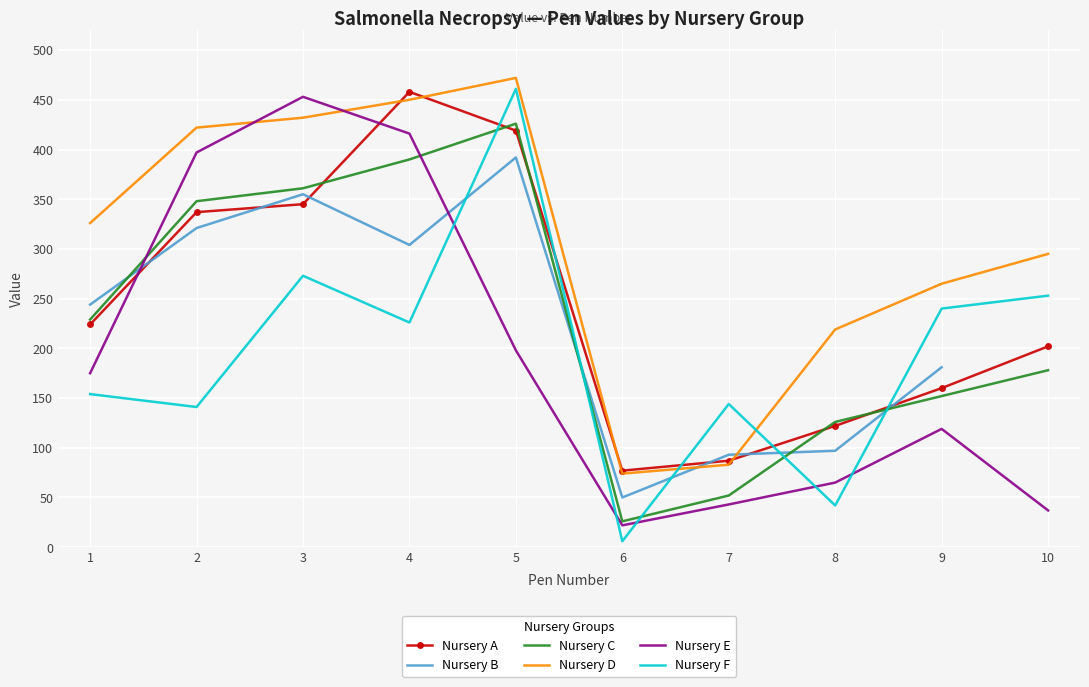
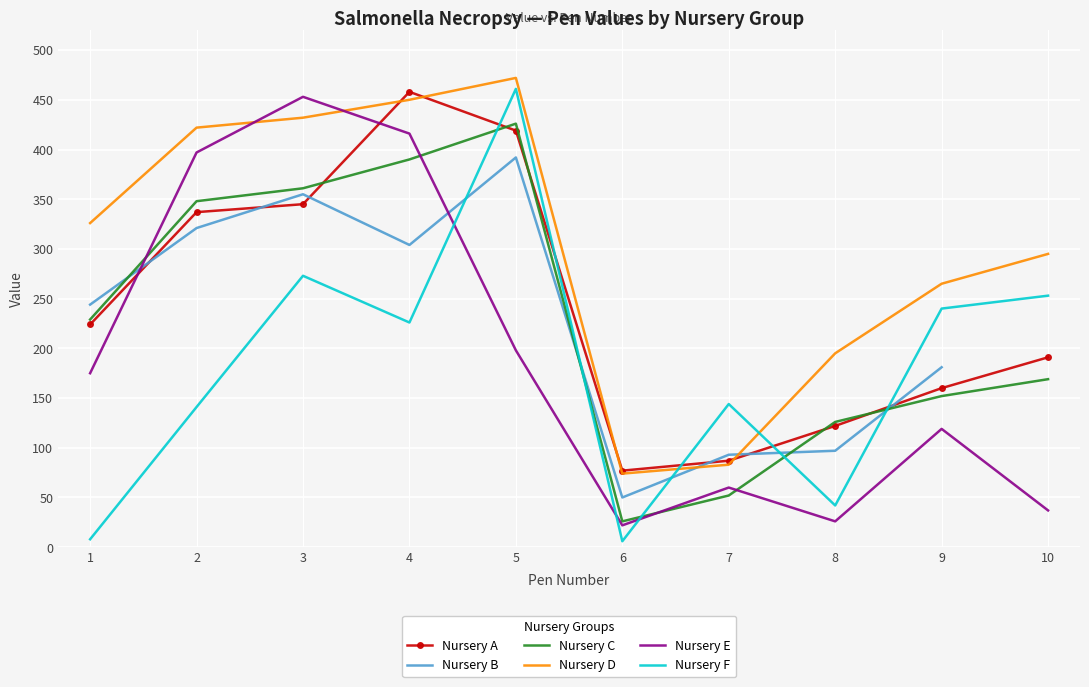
  {
    "Nursery A": {
      "1": 220,
      "2": 340,
      "3": 350,
      "4": 460,
      "5": 420,
      "6": 80,
      "7": 90,
      "8": 120,
      "9": 160,
-     "10": 200
+     "10": 190
    },
    "Nursery B": {
      "1": 240,
      "2": 320,
      "3": 360,
      "4": 300,
      "5": 390,
      "6": 50,
      "7": 90,
      "8": 100,
      "9": 180
    },
    "Nursery C": {
      "1": 230,
      "2": 350,
      "3": 360,
      "4": 390,
      "5": 430,
      "6": 30,
      "7": 50,
      "8": 130,
      "9": 150,
-     "10": 180
+     "10": 170
    },
    "Nursery D": {
      "1": 330,
      "2": 420,
      "3": 430,
      "4": 450,
      "5": 470,
      "6": 70,
      "7": 80,
-     "8": 220,
+     "8": 200,
      "9": 270,
      "10": 300
    },
    "Nursery E": {
      "1": 180,
      "2": 400,
      "3": 450,
      "4": 420,
      "5": 200,
      "6": 20,
-     "7": 40,
-     "8": 70,
+     "7": 60,
+     "8": 30,
      "9": 120,
      "10": 40
    },
    "Nursery F": {
-     "1": 150,
+     "1": 10,
      "2": 140,
      "3": 270,
      "4": 230,
      "5": 460,
      "6": 10,
      "7": 140,
      "8": 40,
      "9": 240,
      "10": 250
    }
  }
